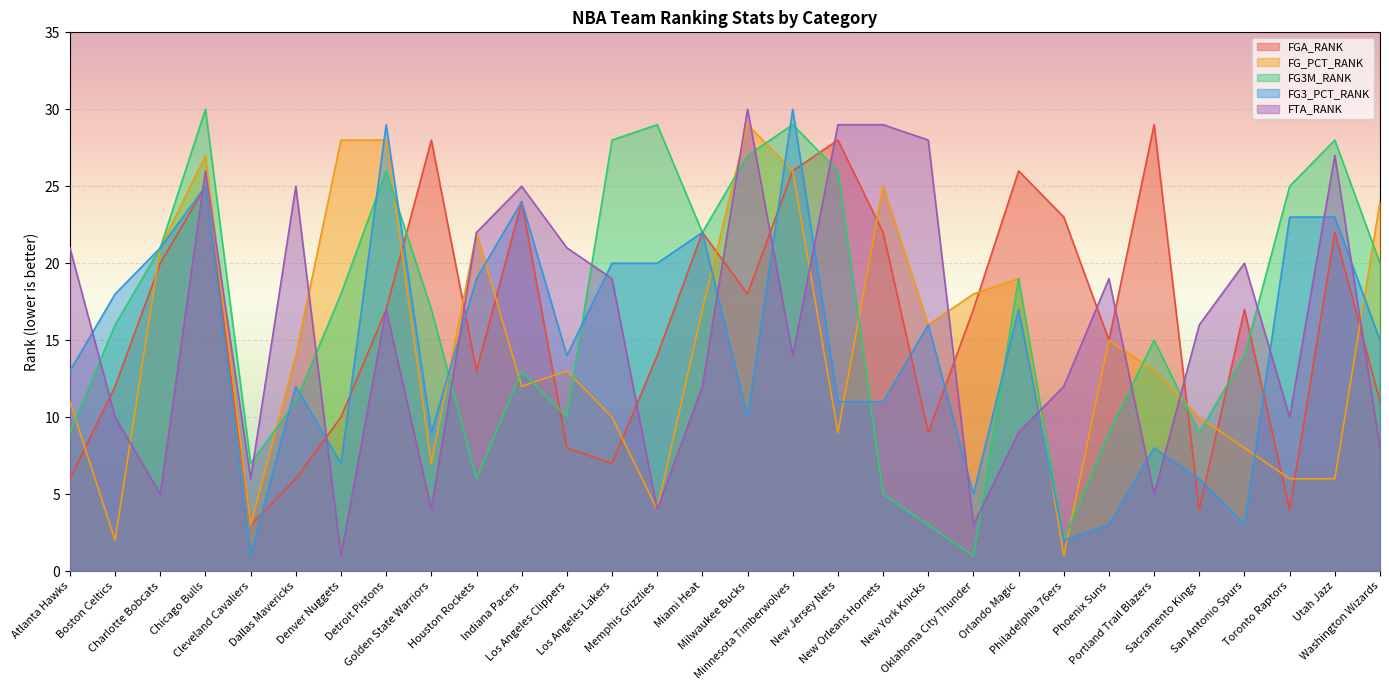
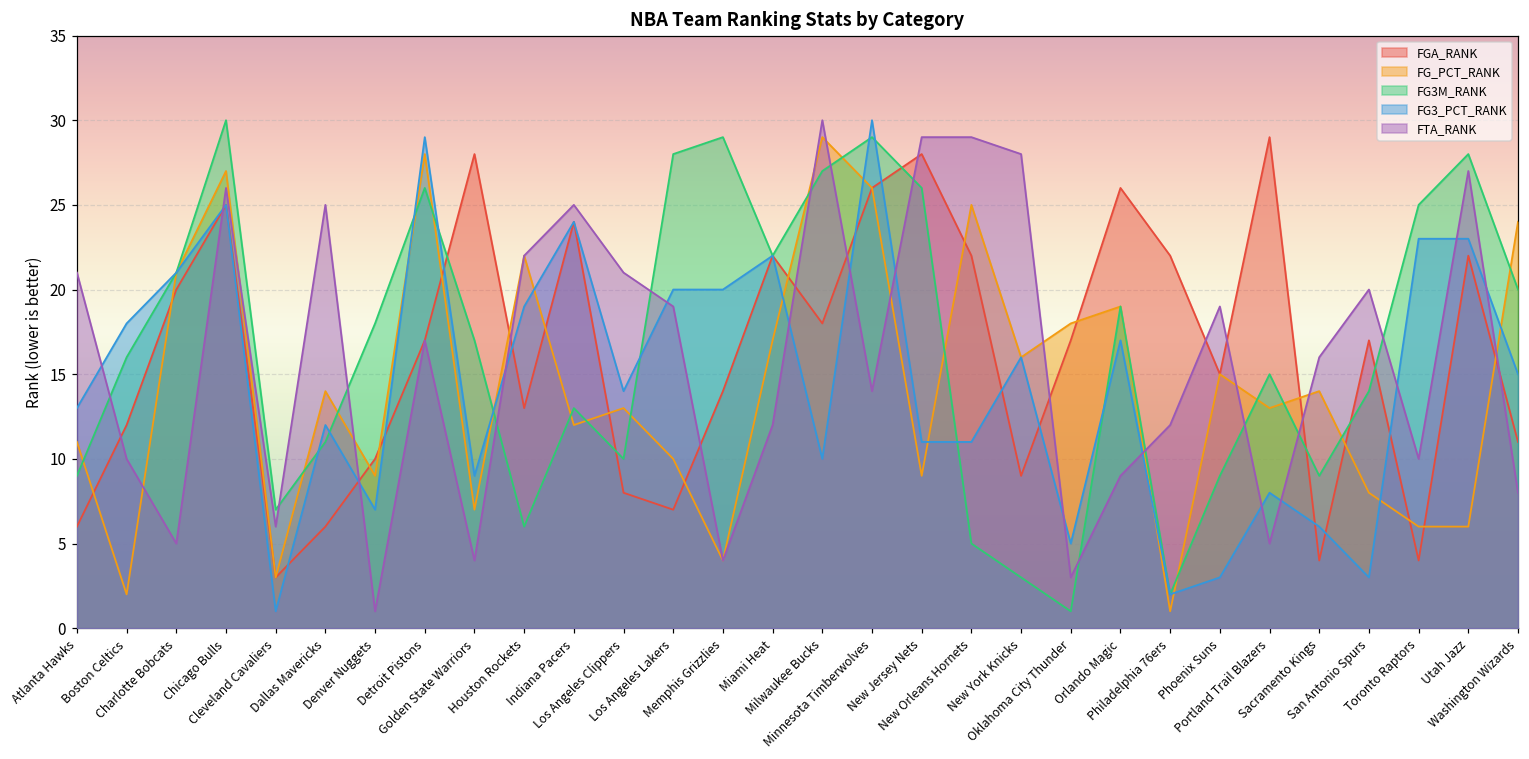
  {
    "FGA_RANK": {
      "Atlanta Hawks": 6,
      "Boston Celtics": 12,
      "Charlotte Bobcats": 20,
      "Dallas Mavericks": 6,
      "Denver Nuggets": 10,
      "Golden State Warriors": 28,
      "Houston Rockets": 13,
      "Los Angeles Clippers": 8,
      "Los Angeles Lakers": 7,
      "Memphis Grizzlies": 14,
      "Milwaukee Bucks": 18,
      "New Jersey Nets": 28,
      "New Orleans Hornets": 22,
      "New York Knicks": 9,
      "Oklahoma City Thunder": 17,
      "Orlando Magic": 26,
-     "Philadelphia 76ers": 23,
+     "Philadelphia 76ers": 22,
      "Portland Trail Blazers": 29,
      "Sacramento Kings": 4,
      "San Antonio Spurs": 17,
      "Toronto Raptors": 4,
      "Utah Jazz": 22,
      "Washington Wizards": 11
    },
    "FG_PCT_RANK": {
      "Atlanta Hawks": 11,
      "Boston Celtics": 2,
      "Chicago Bulls": 27,
      "Dallas Mavericks": 14,
-     "Denver Nuggets": 28,
+     "Denver Nuggets": 9,
      "Detroit Pistons": 28,
      "Golden State Warriors": 7,
      "Indiana Pacers": 12,
      "Los Angeles Clippers": 13,
      "Los Angeles Lakers": 10,
      "Miami Heat": 17,
      "Milwaukee Bucks": 29,
      "New Jersey Nets": 9,
      "New Orleans Hornets": 25,
      "Oklahoma City Thunder": 18,
      "Philadelphia 76ers": 1,
      "Portland Trail Blazers": 13,
-     "Sacramento Kings": 10,
+     "Sacramento Kings": 14,
      "San Antonio Spurs": 8,
      "Toronto Raptors": 6,
      "Utah Jazz": 6,
      "Washington Wizards": 24
    },
    "FG3M_RANK": {
      "Atlanta Hawks": 9,
      "Boston Celtics": 16,
      "Chicago Bulls": 30,
      "Cleveland Cavaliers": 7,
      "Dallas Mavericks": 11,
      "Denver Nuggets": 18,
      "Detroit Pistons": 26,
      "Golden State Warriors": 17,
      "Houston Rockets": 6,
      "Indiana Pacers": 13,
      "Los Angeles Clippers": 10,
      "Los Angeles Lakers": 28,
      "Memphis Grizzlies": 29,
      "Milwaukee Bucks": 27,
      "Minnesota Timberwolves": 29,
      "New Jersey Nets": 26,
      "New Orleans Hornets": 5,
      "New York Knicks": 3,
      "Oklahoma City Thunder": 1,
      "Phoenix Suns": 9,
      "Portland Trail Blazers": 15,
      "Sacramento Kings": 9,
      "San Antonio Spurs": 14,
      "Toronto Raptors": 25,
      "Utah Jazz": 28,
      "Washington Wizards": 20
    },
    "FG3_PCT_RANK": {
      "Atlanta Hawks": 13,
      "Boston Celtics": 18,
      "Cleveland Cavaliers": 1,
      "Dallas Mavericks": 12,
      "Denver Nuggets": 7,
      "Detroit Pistons": 29,
      "Golden State Warriors": 9,
      "Houston Rockets": 19,
      "Los Angeles Clippers": 14,
      "Los Angeles Lakers": 20,
      "Memphis Grizzlies": 20,
      "Milwaukee Bucks": 10,
      "Minnesota Timberwolves": 30,
      "New Jersey Nets": 11,
      "New Orleans Hornets": 11,
      "Oklahoma City Thunder": 5,
      "Orlando Magic": 17,
      "Phoenix Suns": 3,
      "Portland Trail Blazers": 8,
      "Sacramento Kings": 6,
      "San Antonio Spurs": 3,
      "Toronto Raptors": 23,
      "Utah Jazz": 23,
      "Washington Wizards": 15
    },
    "FTA_RANK": {
      "Atlanta Hawks": 21,
      "Boston Celtics": 10,
      "Charlotte Bobcats": 5,
      "Chicago Bulls": 26,
      "Cleveland Cavaliers": 6,
      "Dallas Mavericks": 25,
      "Denver Nuggets": 1,
      "Golden State Warriors": 4,
      "Indiana Pacers": 25,
      "Los Angeles Clippers": 21,
      "Los Angeles Lakers": 19,
      "Miami Heat": 12,
      "Milwaukee Bucks": 30,
      "Minnesota Timberwolves": 14,
      "New Jersey Nets": 29,
      "New Orleans Hornets": 29,
      "New York Knicks": 28,
      "Oklahoma City Thunder": 3,
      "Orlando Magic": 9,
      "Philadelphia 76ers": 12,
      "Phoenix Suns": 19,
      "Portland Trail Blazers": 5,
      "Sacramento Kings": 16,
      "San Antonio Spurs": 20,
      "Toronto Raptors": 10,
      "Utah Jazz": 27,
      "Washington Wizards": 8
    }
  }
